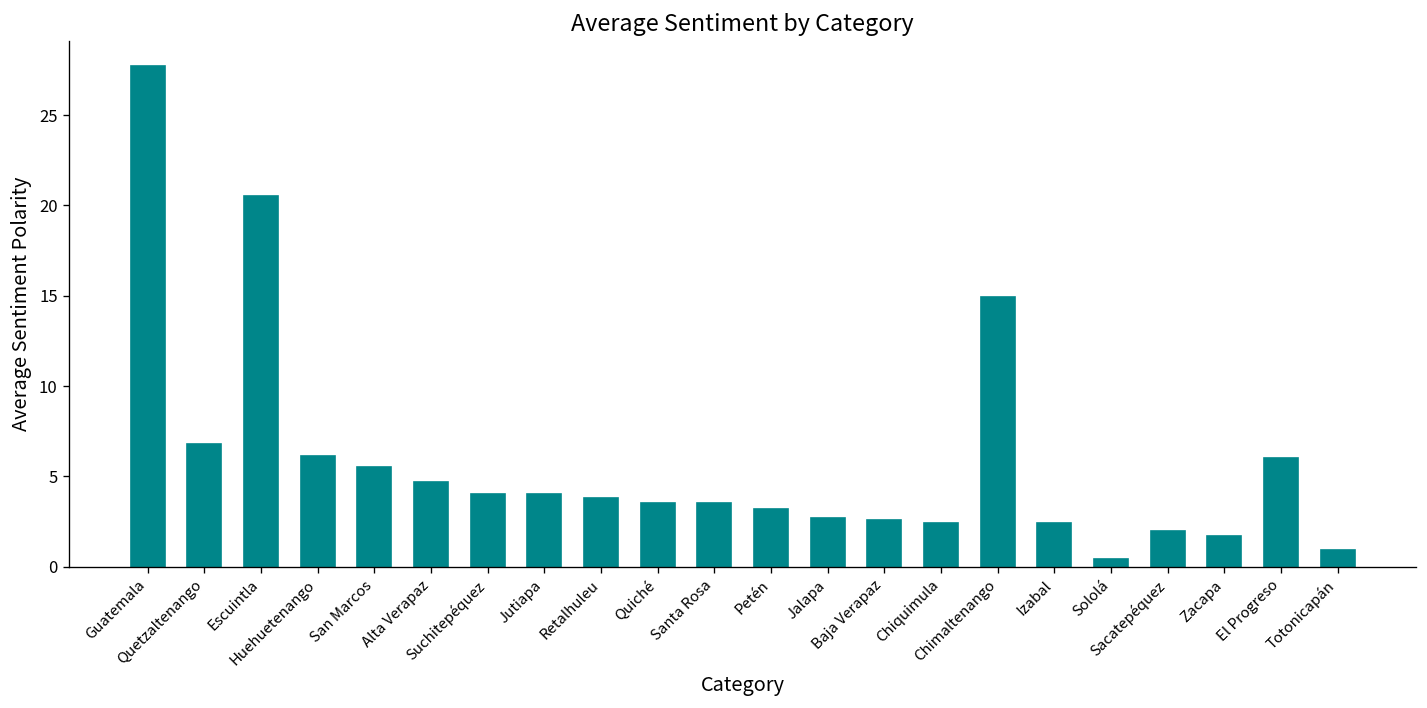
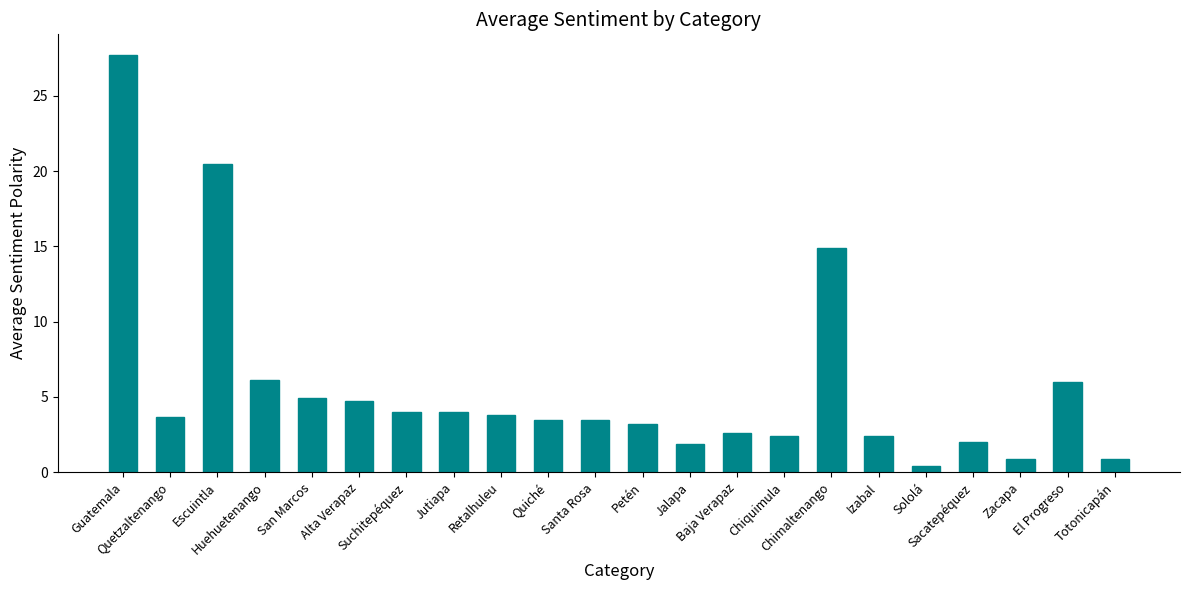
  {
    "Guatemala": 27.7,
-   "Quetzaltenango": 6.8,
+   "Quetzaltenango": 3.7,
    "Escuintla": 20.5,
    "Huehuetenango": 6.1,
-   "San Marcos": 5.5,
+   "San Marcos": 4.9,
    "Alta Verapaz": 4.7,
    "Suchitepéquez": 4.0,
    "Jutiapa": 4.0,
    "Retalhuleu": 3.8,
    "Quiché": 3.5,
    "Santa Rosa": 3.5,
    "Petén": 3.2,
-   "Jalapa": 2.7,
+   "Jalapa": 1.9,
    "Baja Verapaz": 2.6,
    "Chiquimula": 2.4,
    "Chimaltenango": 14.9,
    "Izabal": 2.4,
    "Sololá": 0.4,
    "Sacatepéquez": 2.0,
-   "Zacapa": 1.7,
+   "Zacapa": 0.9,
    "El Progreso": 6.0,
    "Totonicapán": 0.9
  }
